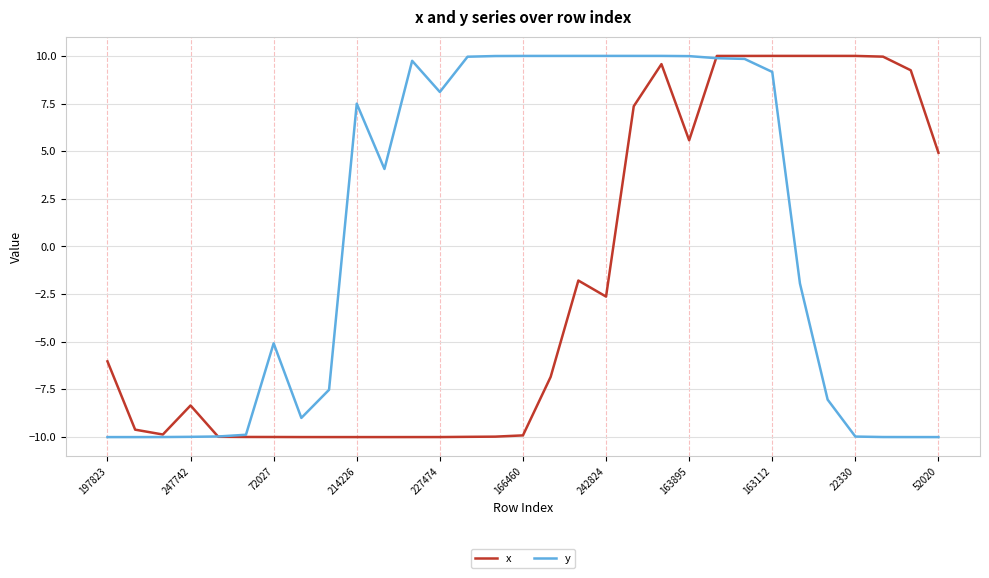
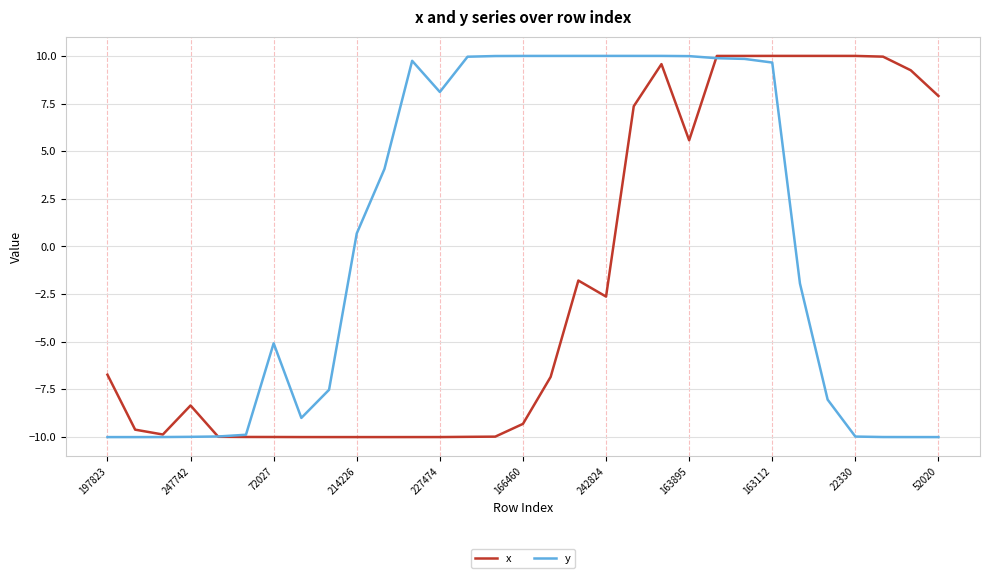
  {
    "x": {
-     "197823": -6.0,
+     "197823": -6.7,
      "247742": -8.3,
      "72027": -10.0,
      "214226": -10.0,
      "227474": -10.0,
-     "166460": -9.9,
+     "166460": -9.3,
      "242824": -2.6,
      "163895": 5.6,
      "163112": 10.0,
      "22330": 10.0,
-     "52020": 4.9
+     "52020": 7.9
    },
    "y": {
      "197823": -10.0,
      "247742": -10.0,
      "72027": -5.1,
-     "214226": 7.5,
+     "214226": 0.7,
      "227474": 8.1,
      "166460": 10.0,
      "242824": 10.0,
      "163895": 10.0,
-     "163112": 9.2,
+     "163112": 9.7,
      "22330": -10.0,
      "52020": -10.0
    }
  }
